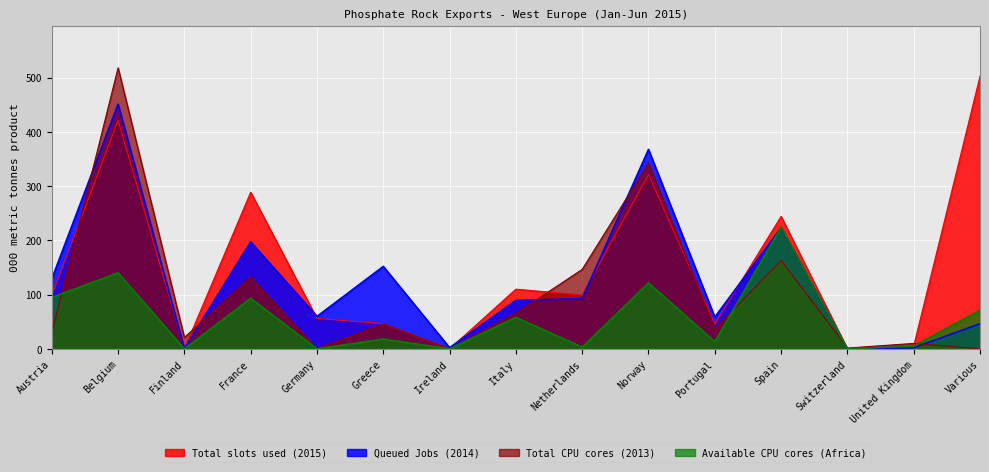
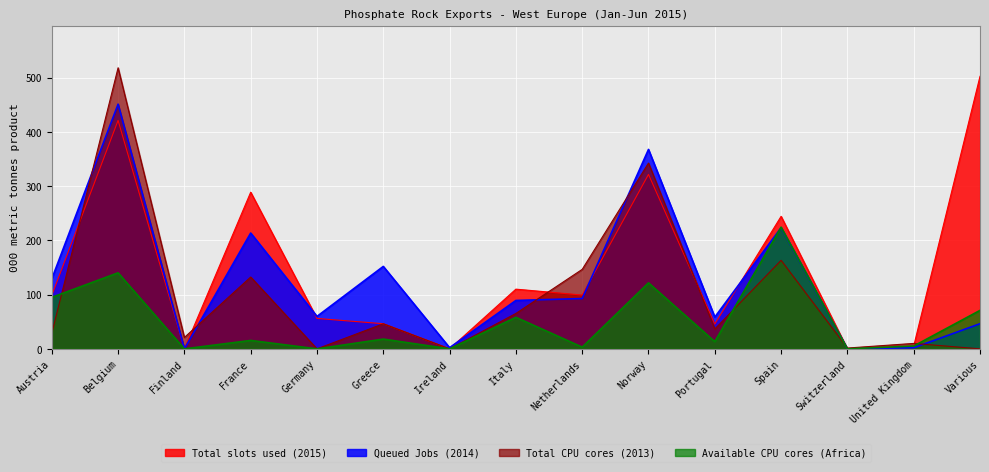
  {
    "Total slots used (2015)": {
      "Belgium": 420,
      "France": 290,
      "Italy": 110,
      "Netherlands": 100,
      "Norway": 320,
      "Portugal": 50,
      "Spain": 240,
      "Various": 500
    },
    "Queued Jobs (2014)": {
      "Austria": 130,
      "Belgium": 450,
-     "France": 200,
+     "France": 210,
      "Greece": 150,
      "Italy": 90,
      "Netherlands": 90,
      "Norway": 370,
      "Portugal": 60,
      "Various": 50
    },
    "Total CPU cores (2013)": {
      "Austria": 30,
      "Belgium": 520,
      "Finland": 20,
      "France": 130,
      "Italy": 70,
      "Netherlands": 150,
      "Norway": 340,
      "Portugal": 40,
      "Spain": 160,
      "United Kingdom": 10,
      "Various": 0
    },
    "Available CPU cores (Africa)": {
      "Belgium": 140,
-     "France": 90,
+     "France": 20,
      "Greece": 20,
      "Italy": 60,
      "Netherlands": 0,
      "Norway": 120,
      "Portugal": 10,
      "Various": 70
    }
  }
